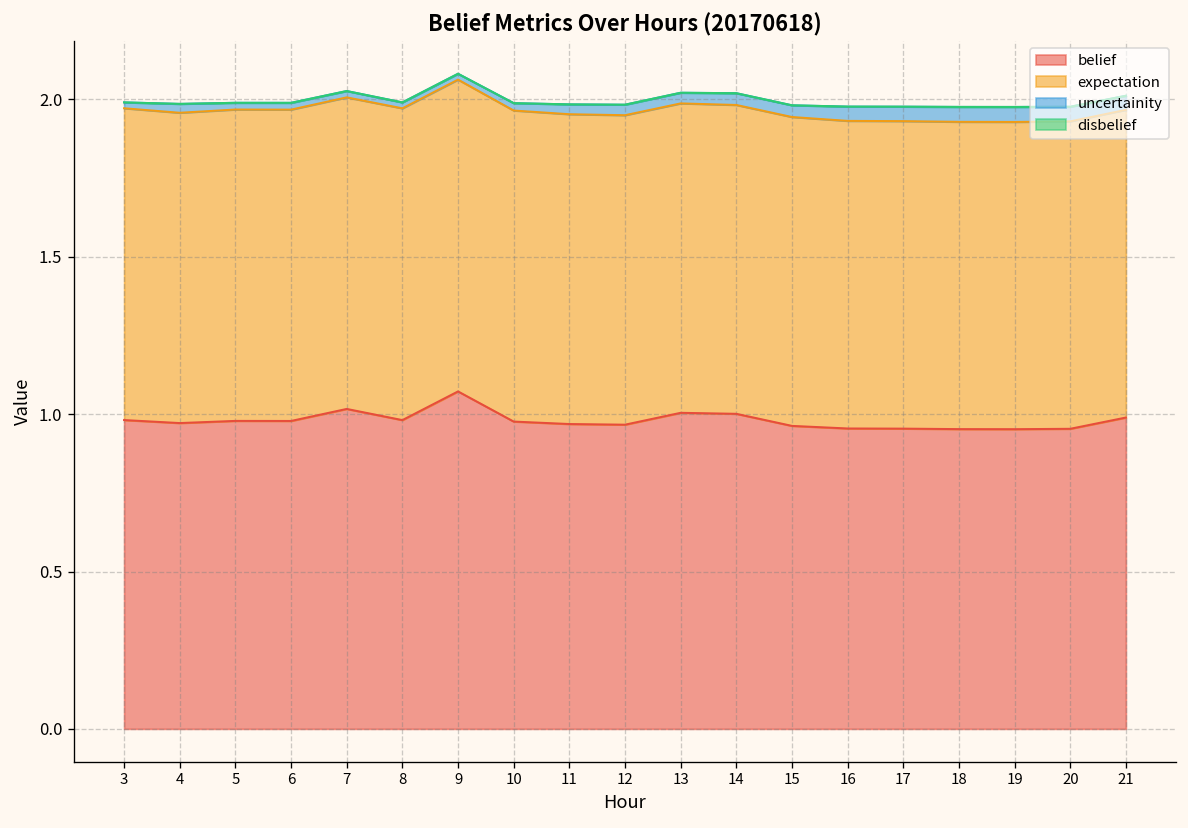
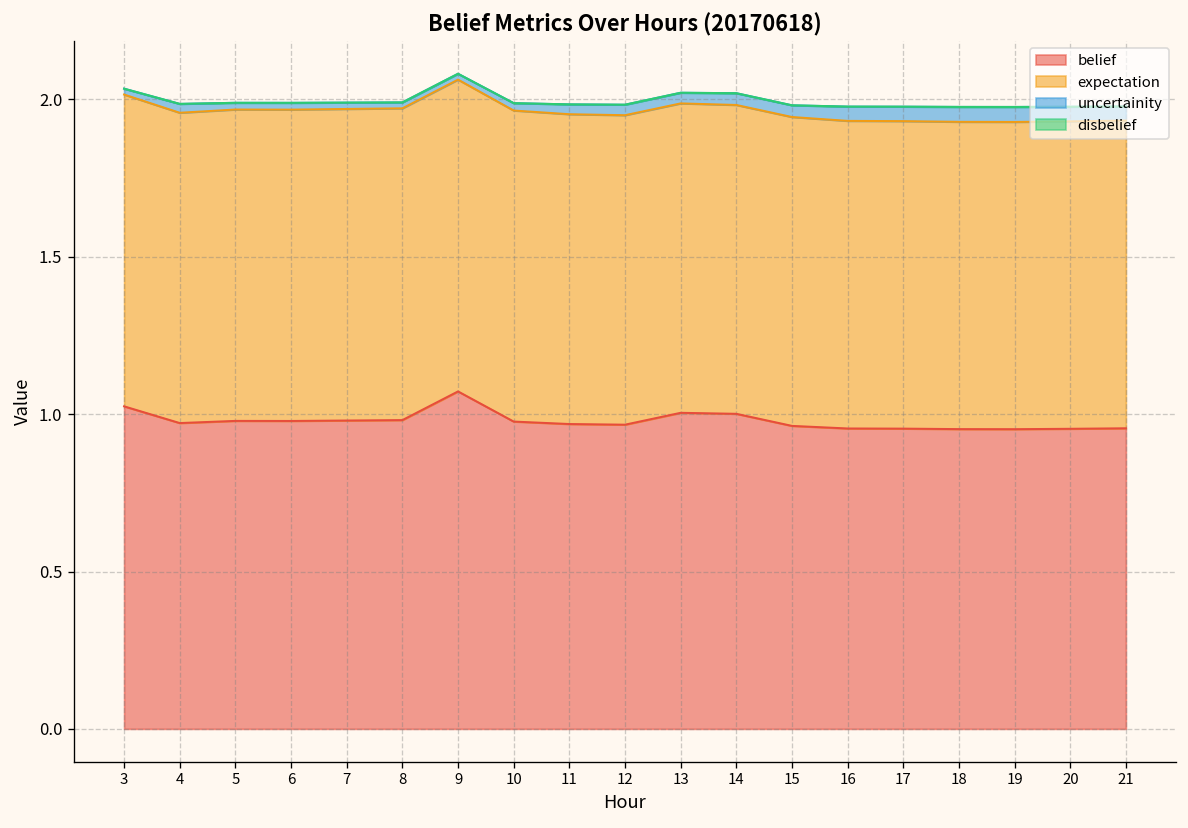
  {
    "belief": {
-     "3": 0.98,
+     "3": 1.02,
      "4": 0.97,
      "5": 0.98,
      "6": 0.98,
-     "7": 1.02,
+     "7": 0.98,
      "8": 0.98,
      "9": 1.07,
      "10": 0.98,
      "11": 0.97,
      "12": 0.97,
      "13": 1.00,
      "14": 1.00,
      "15": 0.96,
      "16": 0.95,
      "17": 0.95,
      "18": 0.95,
      "19": 0.95,
      "20": 0.95,
-     "21": 0.99
+     "21": 0.96
    },
    "expectation": {
      "3": 0.99,
      "4": 0.99,
      "5": 0.99,
      "6": 0.99,
      "7": 0.99,
      "8": 0.99,
      "9": 0.99,
      "10": 0.99,
      "11": 0.98,
      "12": 0.98,
      "13": 0.98,
      "14": 0.98,
      "15": 0.98,
      "16": 0.98,
      "17": 0.98,
      "18": 0.98,
      "19": 0.98
    }
  }
